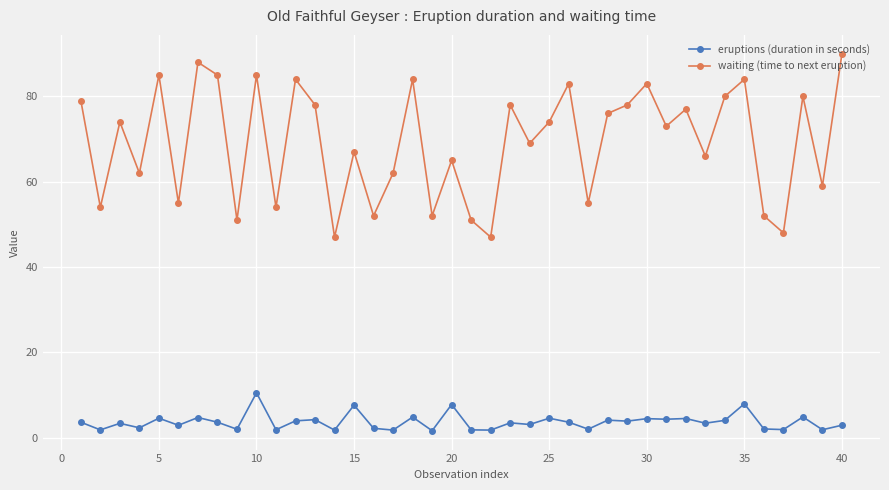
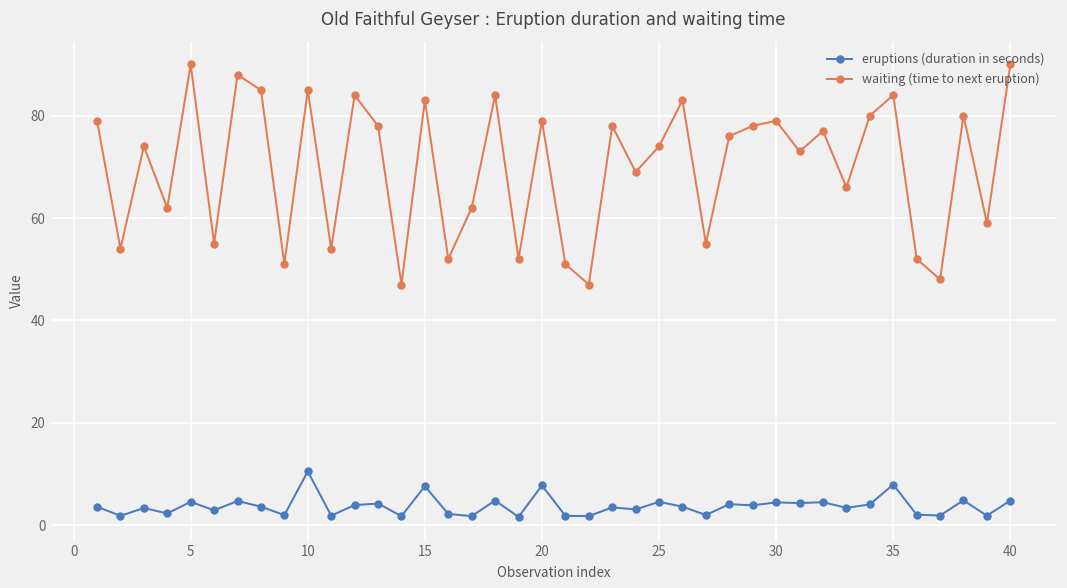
  {
    "eruptions (duration in seconds)": {
      "5": 5,
      "10": 10,
      "15": 8,
      "20": 8,
      "25": 5,
      "30": 4,
      "35": 8,
-     "40": 3
+     "40": 5
    },
    "waiting (time to next eruption)": {
-     "5": 85,
+     "5": 90,
      "10": 85,
-     "15": 67,
-     "20": 65,
+     "15": 83,
+     "20": 79,
      "25": 74,
-     "30": 83,
+     "30": 79,
      "35": 84,
      "40": 90
    }
  }
